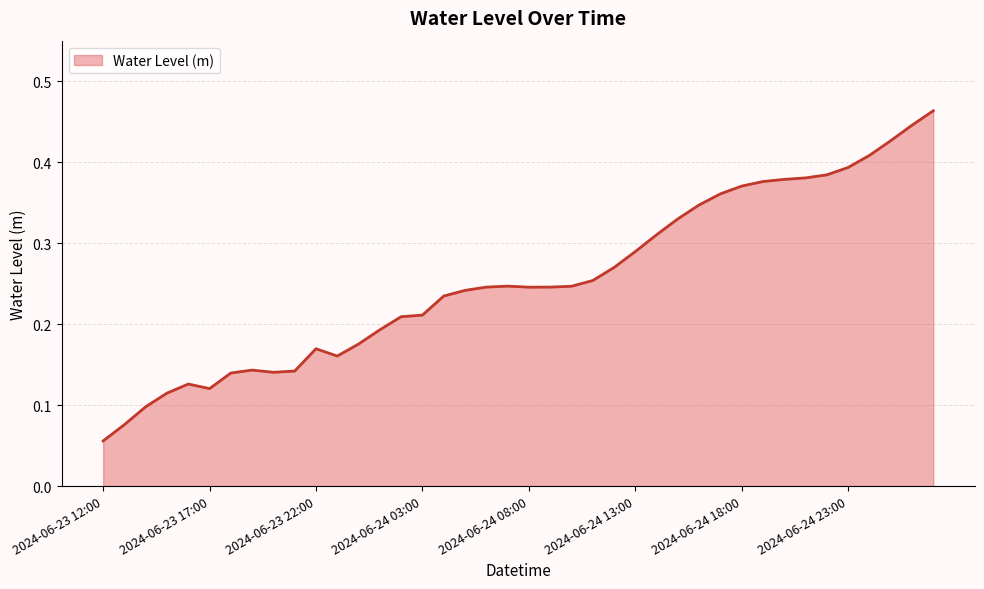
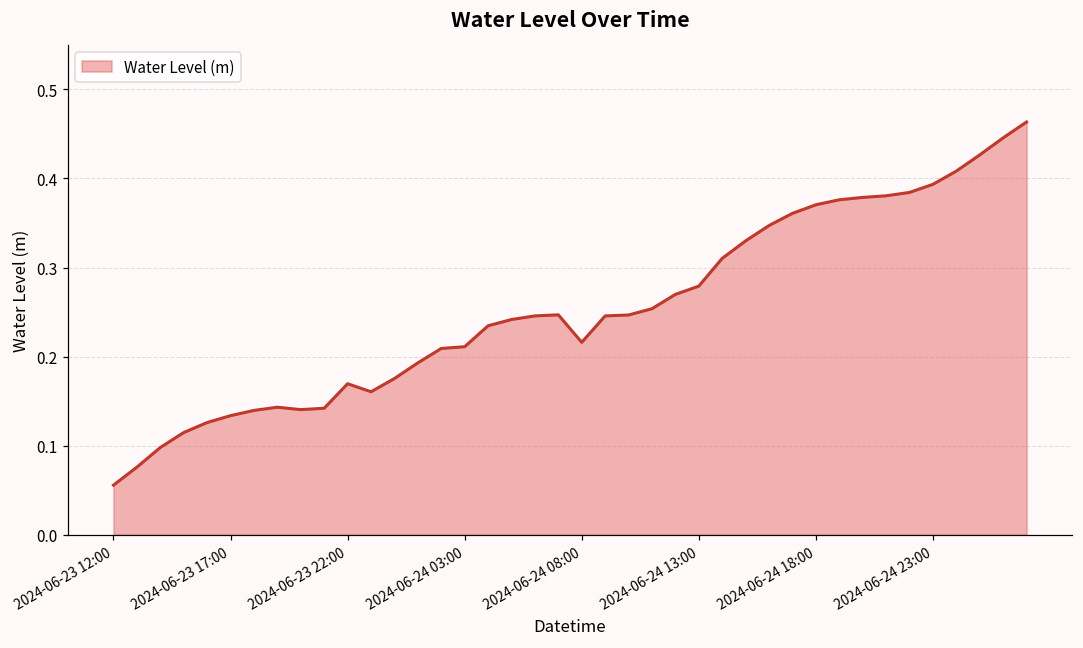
  {
    "2024-06-23 12:00": 0.06,
-   "2024-06-23 17:00": 0.12,
+   "2024-06-23 17:00": 0.13,
    "2024-06-23 22:00": 0.17,
    "2024-06-24 03:00": 0.21,
-   "2024-06-24 08:00": 0.25,
-   "2024-06-24 13:00": 0.29,
+   "2024-06-24 08:00": 0.22,
+   "2024-06-24 13:00": 0.28,
    "2024-06-24 18:00": 0.37,
    "2024-06-24 23:00": 0.39
  }
